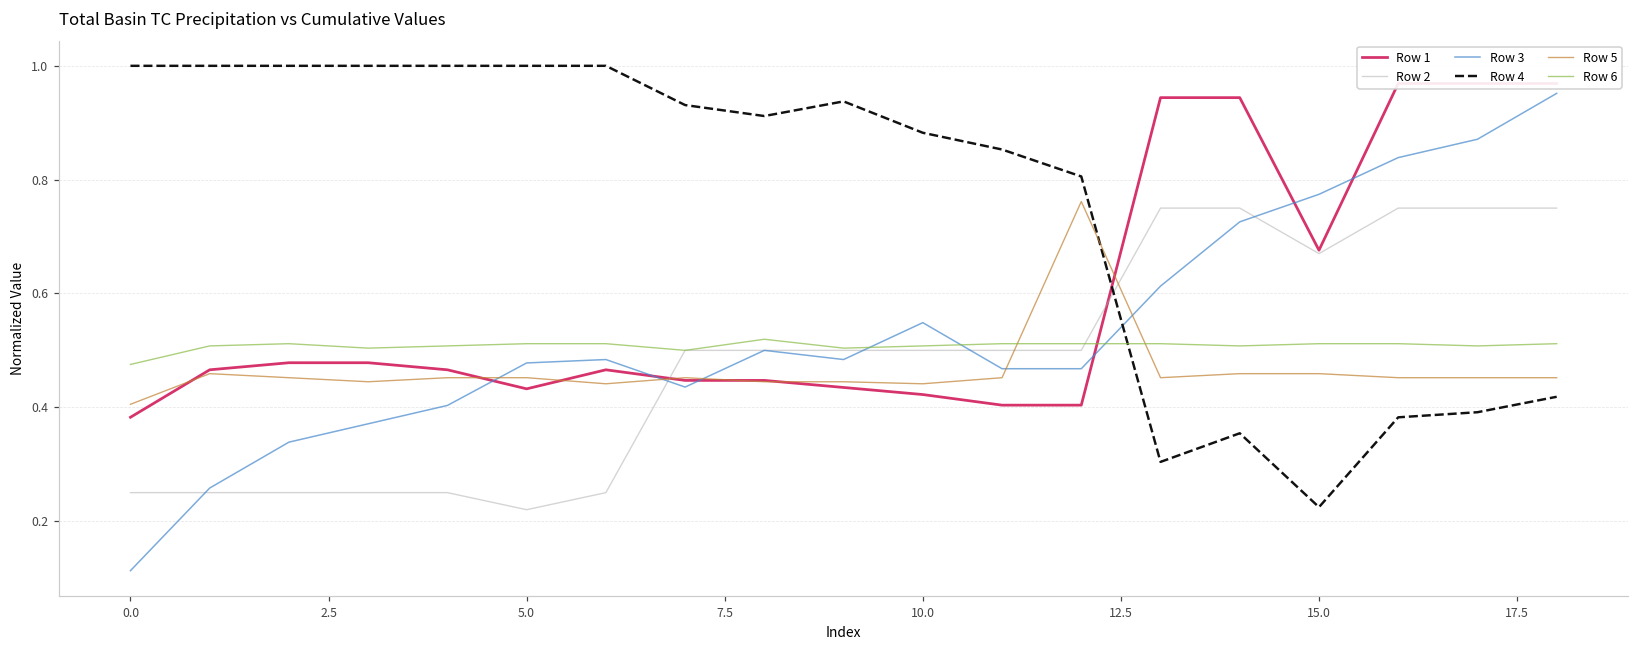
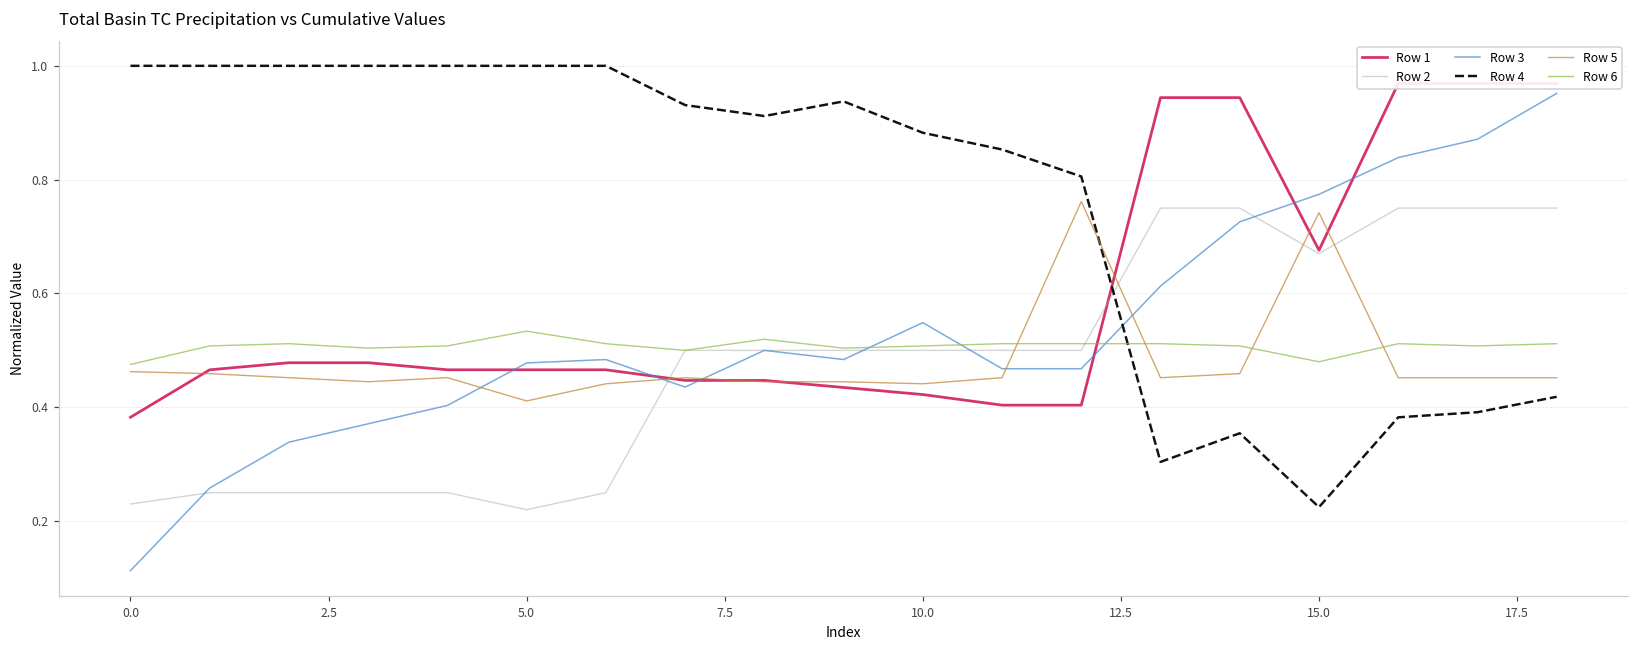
  {
    "Row 1": {
      "0.0": 0.38,
-     "5.0": 0.43,
+     "5.0": 0.47,
      "10.0": 0.42,
      "15.0": 0.68
    },
    "Row 2": {
-     "0.0": 0.25,
+     "0.0": 0.23,
      "5.0": 0.22,
      "10.0": 0.50,
      "15.0": 0.67
    },
    "Row 3": {
      "0.0": 0.11,
      "5.0": 0.48,
      "10.0": 0.55,
      "15.0": 0.77
    },
    "Row 4": {
      "0.0": 1.00,
      "5.0": 1.00,
      "10.0": 0.88,
      "15.0": 0.22
    },
    "Row 5": {
-     "0.0": 0.41,
-     "5.0": 0.45,
+     "0.0": 0.46,
+     "5.0": 0.41,
      "10.0": 0.44,
-     "15.0": 0.46
+     "15.0": 0.74
    },
    "Row 6": {
      "0.0": 0.48,
-     "5.0": 0.51,
+     "5.0": 0.53,
      "10.0": 0.51,
-     "15.0": 0.51
+     "15.0": 0.48
    }
  }
